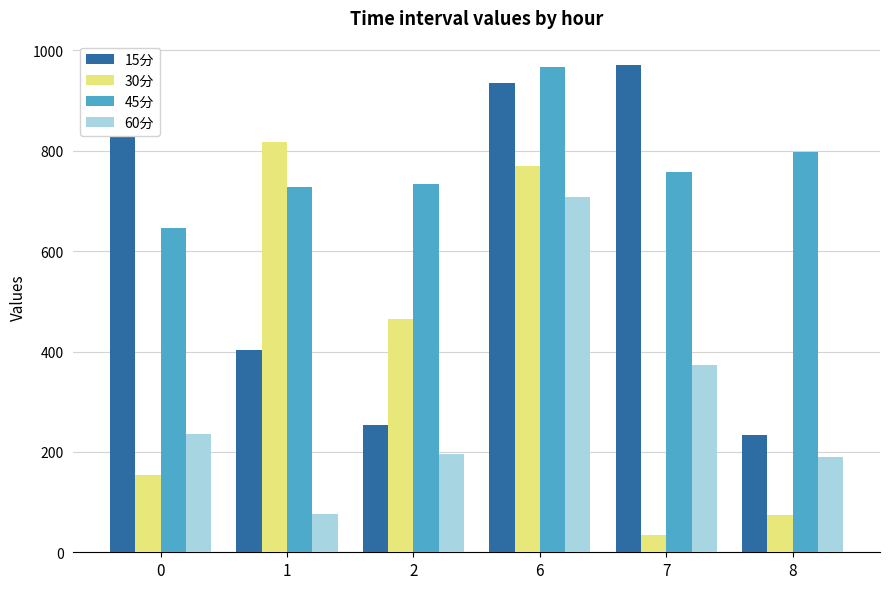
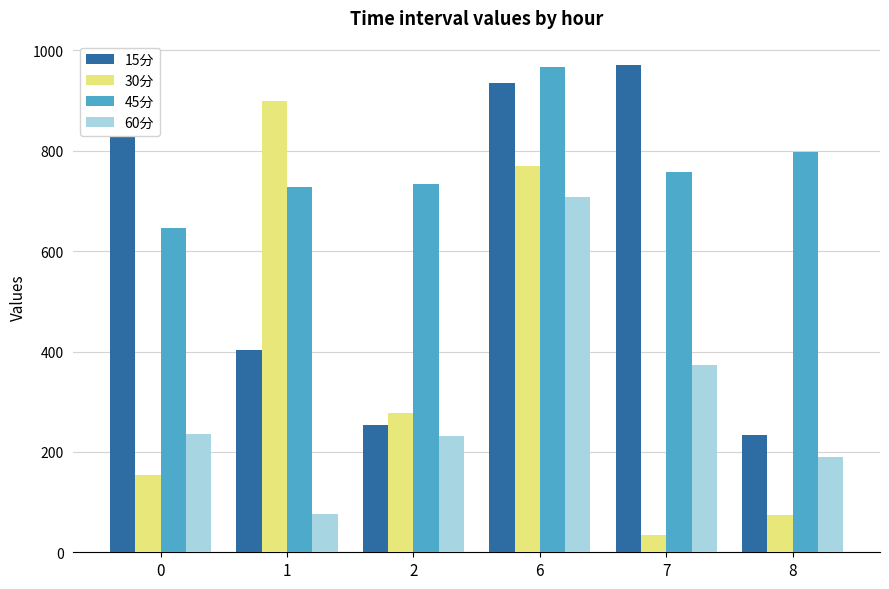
  {
    "15分": {
      "1": 400,
      "2": 250,
      "6": 940,
      "7": 970,
      "8": 230
    },
    "30分": {
      "0": 150,
-     "1": 820,
-     "2": 460,
+     "1": 900,
+     "2": 280,
      "6": 770,
      "7": 40,
      "8": 70
    },
    "45分": {
      "0": 650,
      "1": 730,
      "2": 730,
      "6": 970,
      "7": 760,
      "8": 800
    },
    "60分": {
      "0": 240,
      "1": 80,
-     "2": 200,
+     "2": 230,
      "6": 710,
      "7": 370,
      "8": 190
    }
  }
